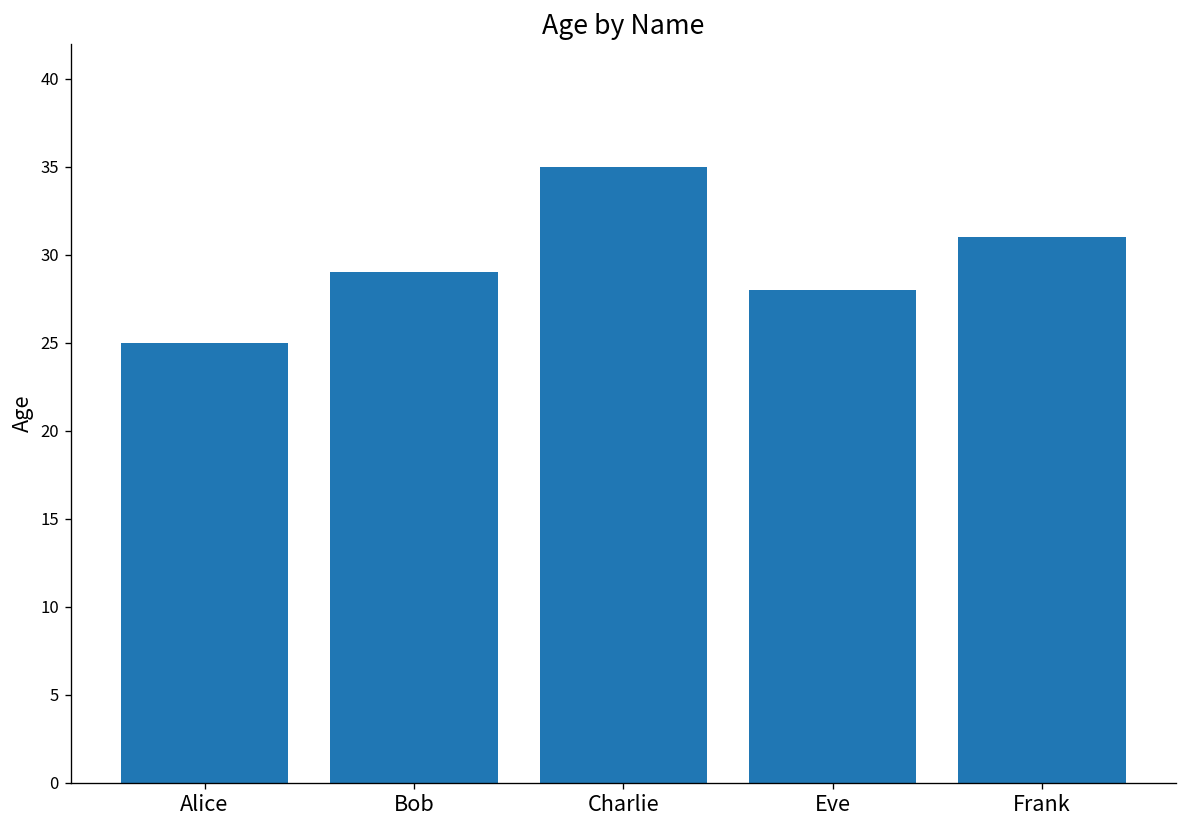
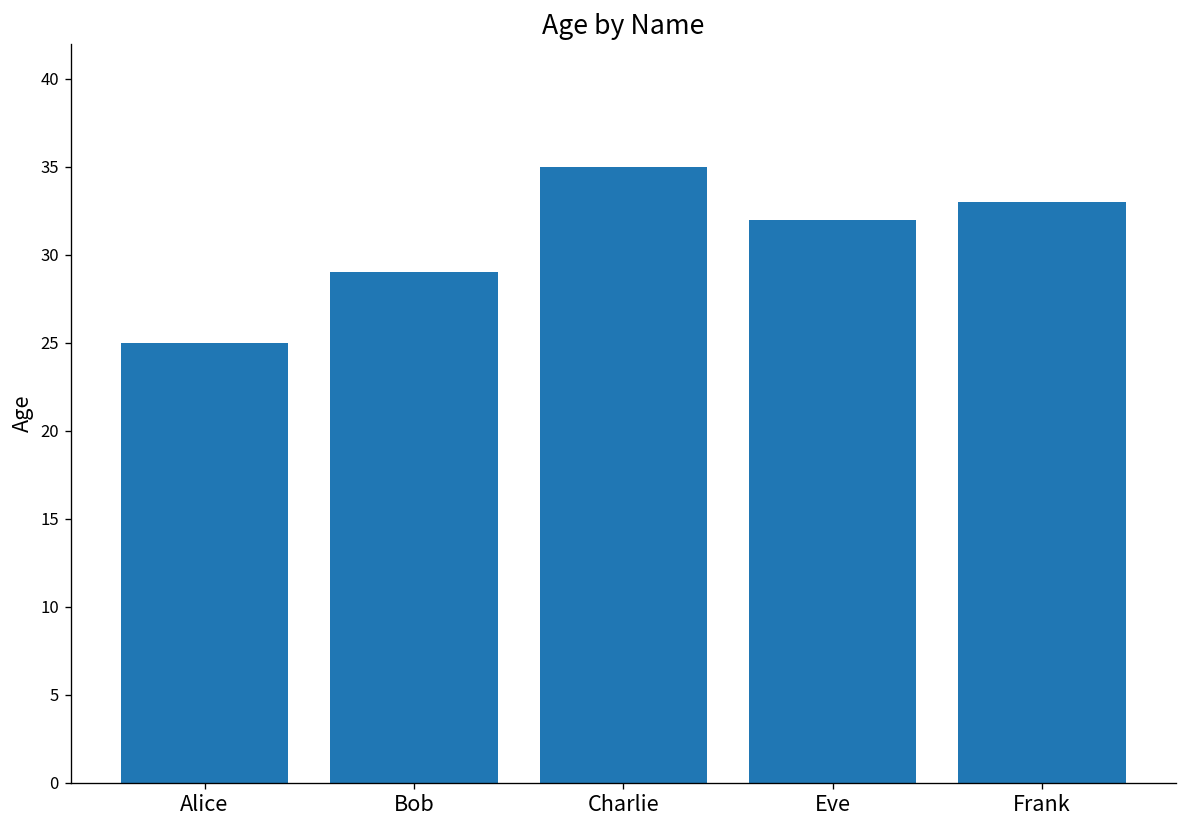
  {
    "Alice": 25,
    "Bob": 29,
    "Charlie": 35,
-   "Eve": 28,
-   "Frank": 31
+   "Eve": 32,
+   "Frank": 33
  }
